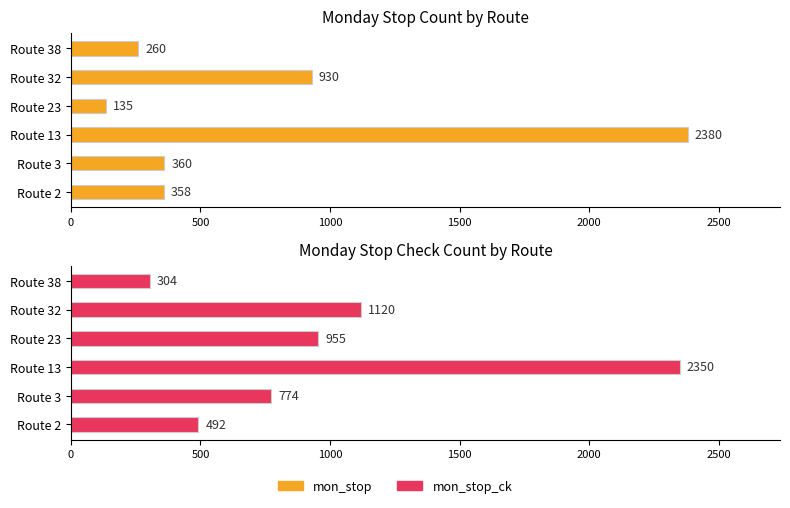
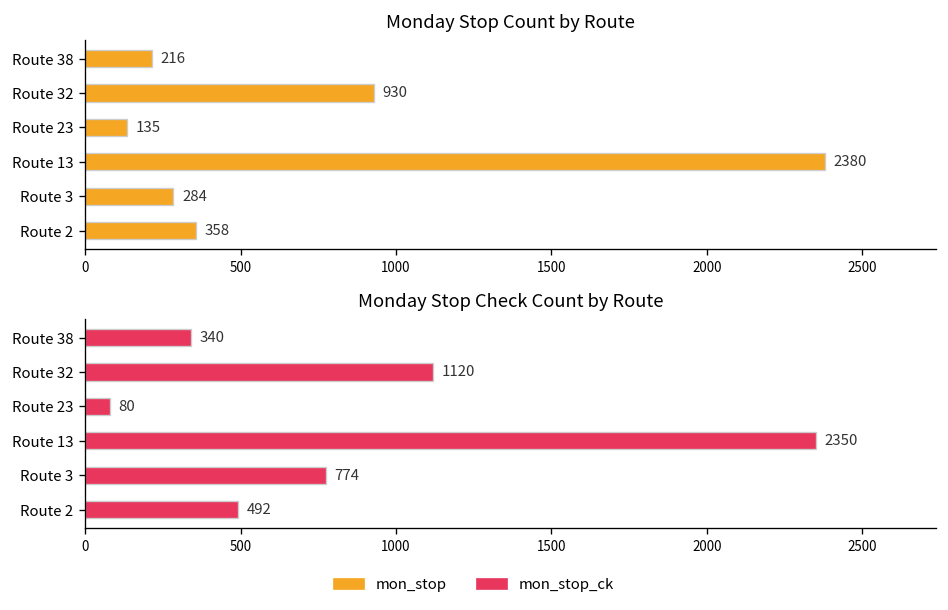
  {
    "Monday Stop Count by Route": {
-     "Route 38": 260,
+     "Route 38": 216,
      "Route 32": 930,
      "Route 23": 135,
      "Route 13": 2380,
-     "Route 3": 360,
+     "Route 3": 284,
      "Route 2": 358
    },
    "Monday Stop Check Count by Route": {
-     "Route 38": 304,
+     "Route 38": 340,
      "Route 32": 1120,
-     "Route 23": 955,
+     "Route 23": 80,
      "Route 13": 2350,
      "Route 3": 774,
      "Route 2": 492
    }
  }
